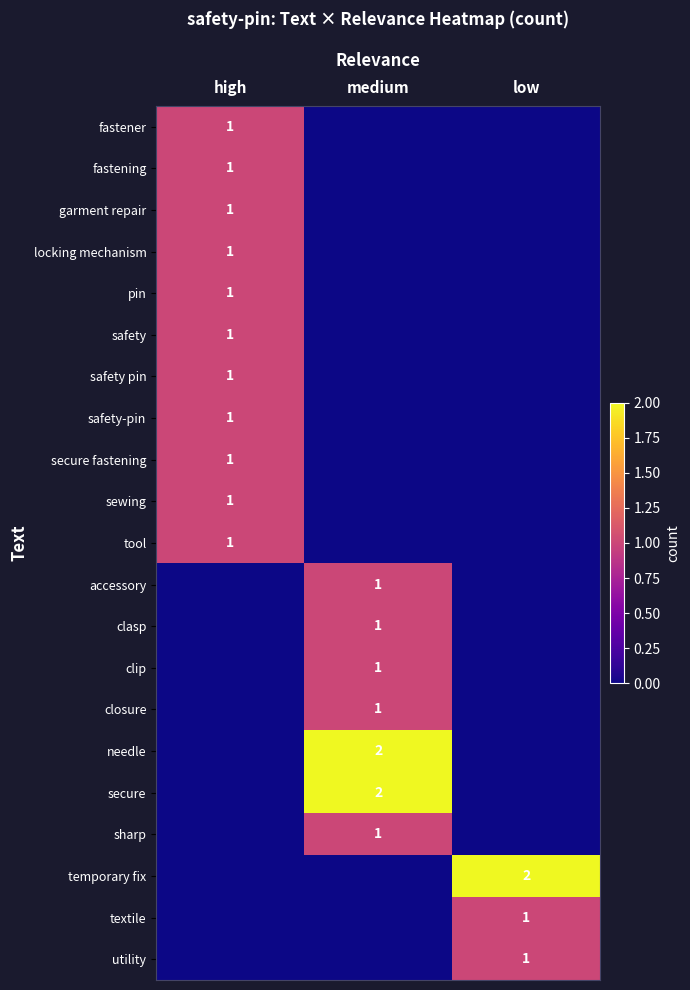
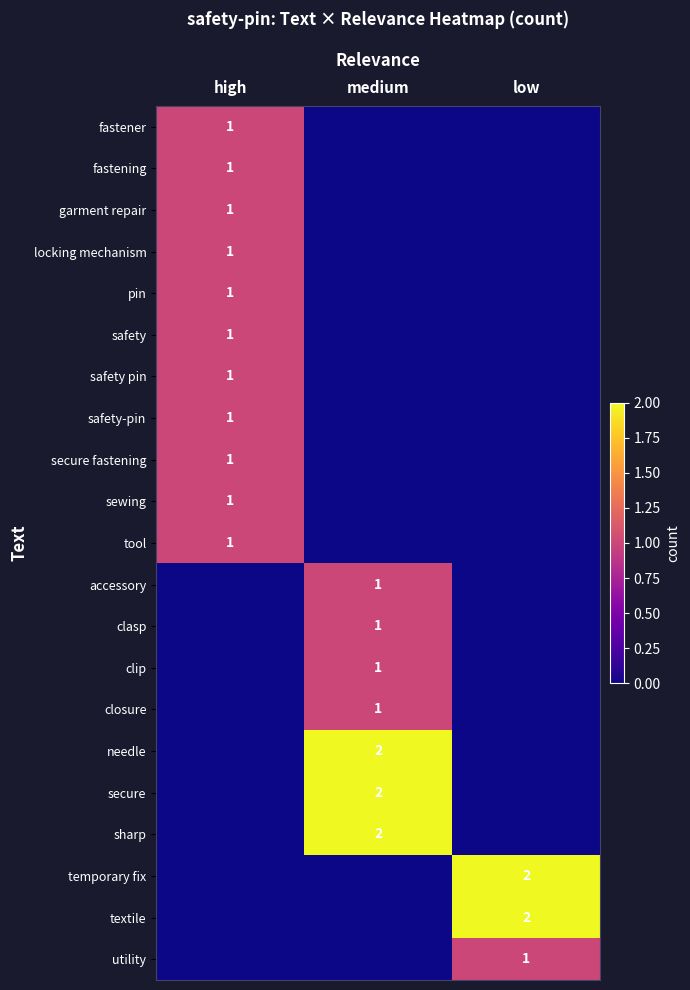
  {
    "fastener": {
      "high": 1
    },
    "fastening": {
      "high": 1
    },
    "garment repair": {
      "high": 1
    },
    "locking mechanism": {
      "high": 1
    },
    "pin": {
      "high": 1
    },
    "safety": {
      "high": 1
    },
    "safety pin": {
      "high": 1
    },
    "safety-pin": {
      "high": 1
    },
    "secure fastening": {
      "high": 1
    },
    "sewing": {
      "high": 1
    },
    "tool": {
      "high": 1
    },
    "accessory": {
      "medium": 1
    },
    "clasp": {
      "medium": 1
    },
    "clip": {
      "medium": 1
    },
    "closure": {
      "medium": 1
    },
    "needle": {
      "medium": 2
    },
    "secure": {
      "medium": 2
    },
    "sharp": {
-     "medium": 1
+     "medium": 2
    },
    "temporary fix": {
      "low": 2
    },
    "textile": {
-     "low": 1
+     "low": 2
    },
    "utility": {
      "low": 1
    }
  }
